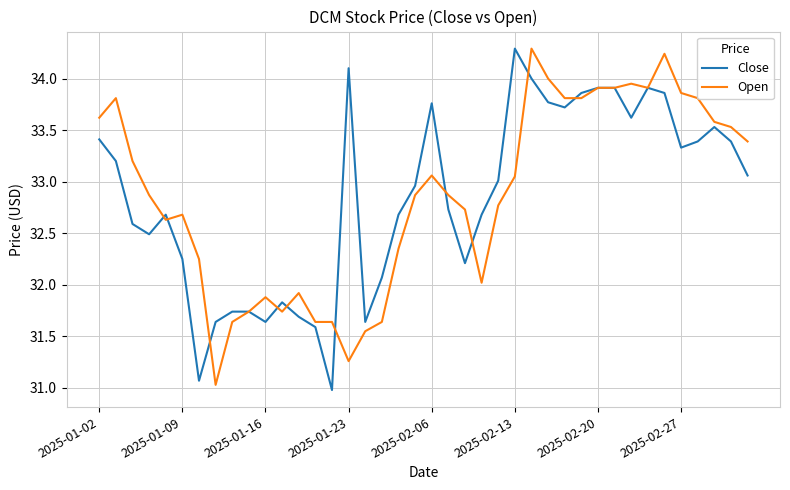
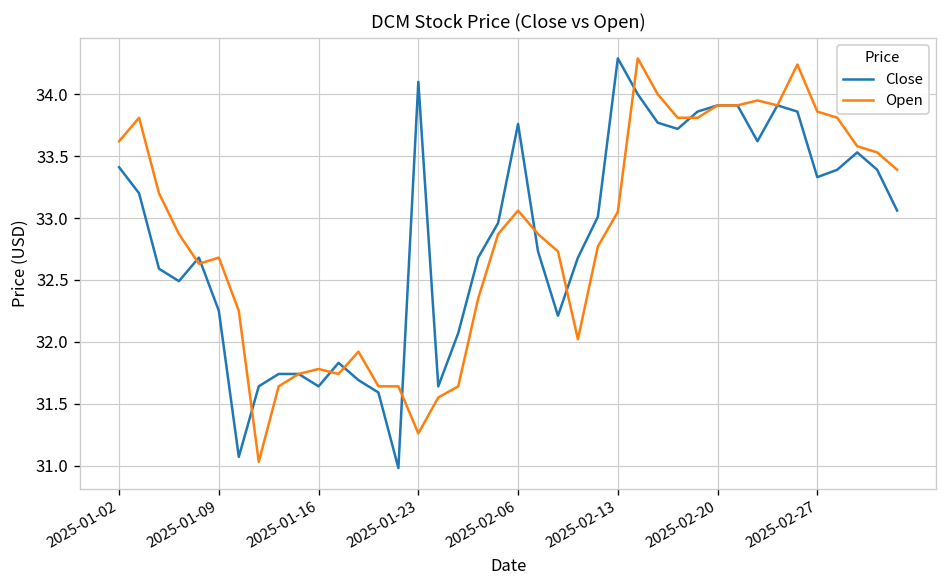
  {
    "Close": {
      "2025-01-02": 33.41,
      "2025-01-09": 32.25,
      "2025-01-16": 31.64,
      "2025-01-23": 34.10,
      "2025-02-06": 33.76,
      "2025-02-13": 34.29,
      "2025-02-27": 33.33
    },
    "Open": {
      "2025-01-02": 33.62,
      "2025-01-09": 32.68,
-     "2025-01-16": 31.88,
+     "2025-01-16": 31.78,
      "2025-01-23": 31.26,
      "2025-02-06": 33.06,
      "2025-02-13": 33.05,
      "2025-02-27": 33.86
    }
  }
